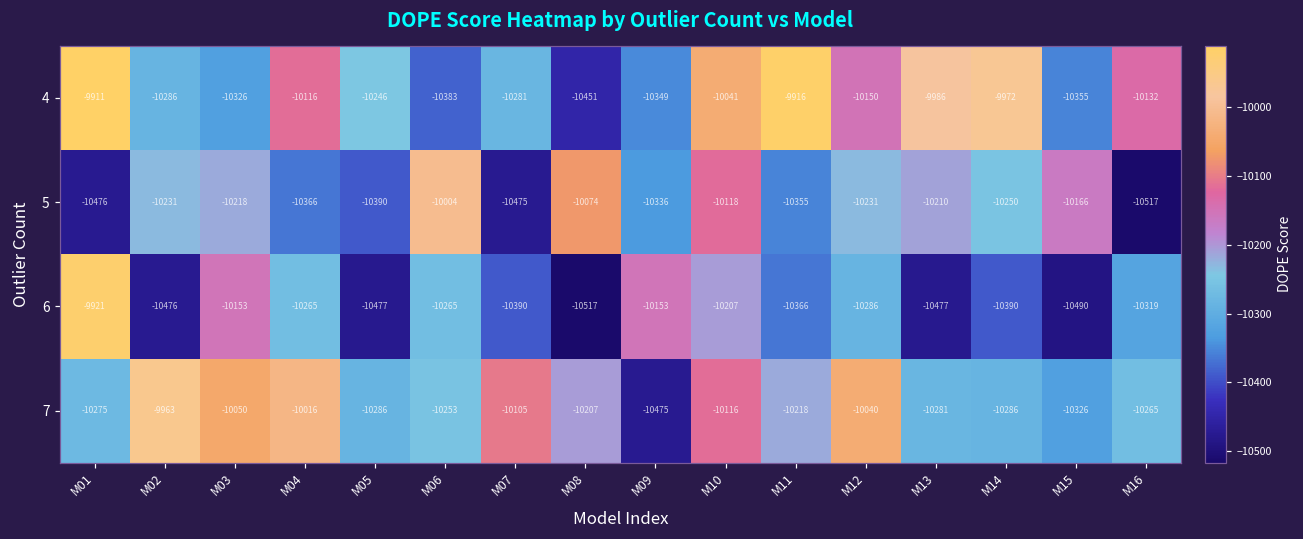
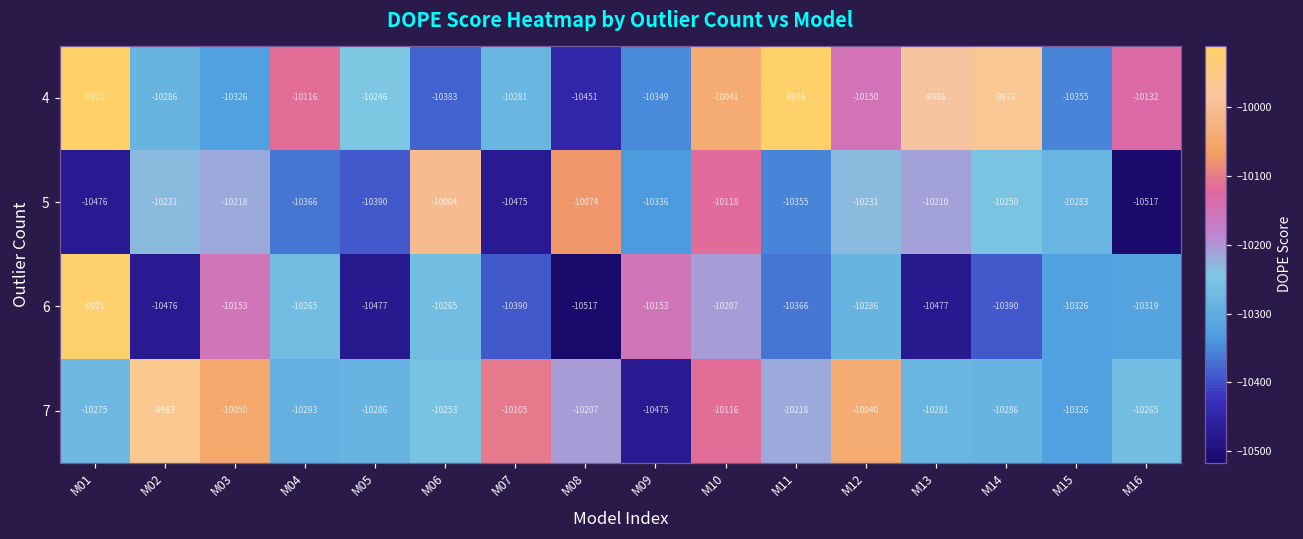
  {
    "4": {
      "M01": -9911,
      "M02": -10286,
      "M03": -10326,
      "M04": -10116,
      "M05": -10246,
      "M06": -10383,
      "M07": -10281,
      "M08": -10451,
      "M09": -10349,
      "M10": -10041,
      "M11": -9916,
      "M12": -10150,
      "M13": -9986,
      "M14": -9972,
      "M15": -10355,
      "M16": -10132
    },
    "5": {
      "M01": -10476,
      "M02": -10231,
      "M03": -10218,
      "M04": -10366,
      "M05": -10390,
      "M06": -10004,
      "M07": -10475,
      "M08": -10074,
      "M09": -10336,
      "M10": -10118,
      "M11": -10355,
      "M12": -10231,
      "M13": -10210,
      "M14": -10250,
-     "M15": -10166,
+     "M15": -10283,
      "M16": -10517
    },
    "6": {
      "M01": -9921,
      "M02": -10476,
      "M03": -10153,
      "M04": -10265,
      "M05": -10477,
      "M06": -10265,
      "M07": -10390,
      "M08": -10517,
      "M09": -10153,
      "M10": -10207,
      "M11": -10366,
      "M12": -10286,
      "M13": -10477,
      "M14": -10390,
-     "M15": -10490,
+     "M15": -10326,
      "M16": -10319
    },
    "7": {
      "M01": -10275,
      "M02": -9963,
      "M03": -10050,
-     "M04": -10016,
+     "M04": -10293,
      "M05": -10286,
      "M06": -10253,
      "M07": -10105,
      "M08": -10207,
      "M09": -10475,
      "M10": -10116,
      "M11": -10218,
      "M12": -10040,
      "M13": -10281,
      "M14": -10286,
      "M15": -10326,
      "M16": -10265
    }
  }
